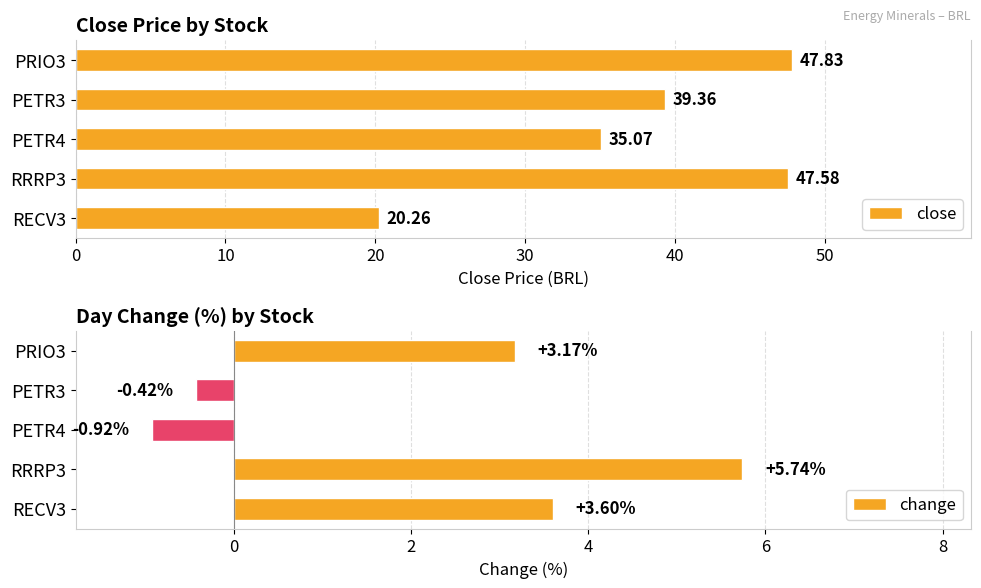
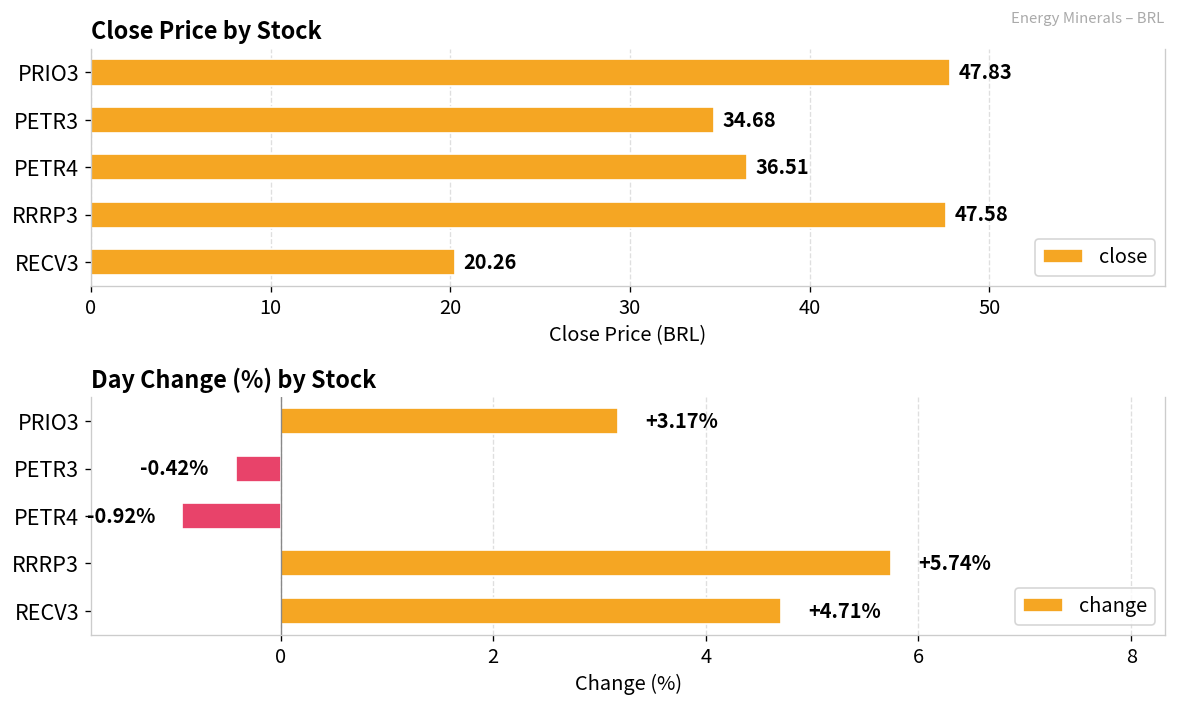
  {
    "Close Price by Stock": {
      "PRIO3": "47.83",
-     "PETR3": "39.36",
-     "PETR4": "35.07",
+     "PETR3": "34.68",
+     "PETR4": "36.51",
      "RRRP3": "47.58",
      "RECV3": "20.26"
    },
    "Day Change (%) by Stock": {
      "PRIO3": "+3.17%",
      "PETR3": "-0.42%",
      "PETR4": "-0.92%",
      "RRRP3": "+5.74%",
-     "RECV3": "+3.60%"
+     "RECV3": "+4.71%"
    }
  }
